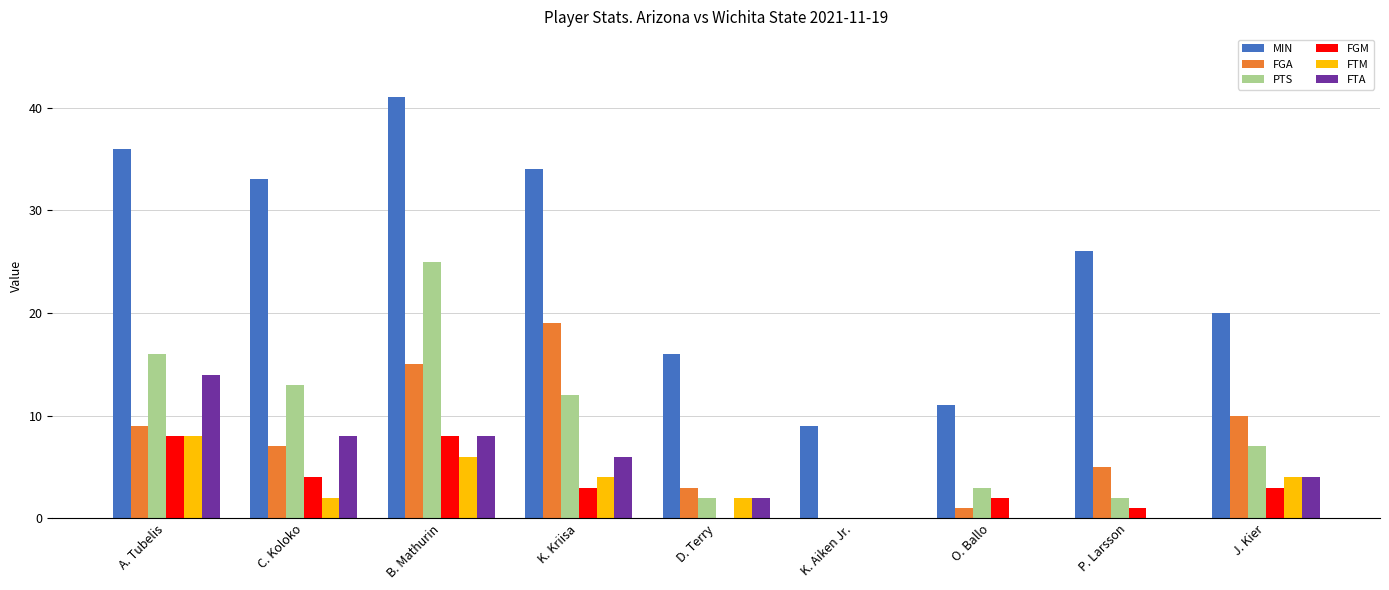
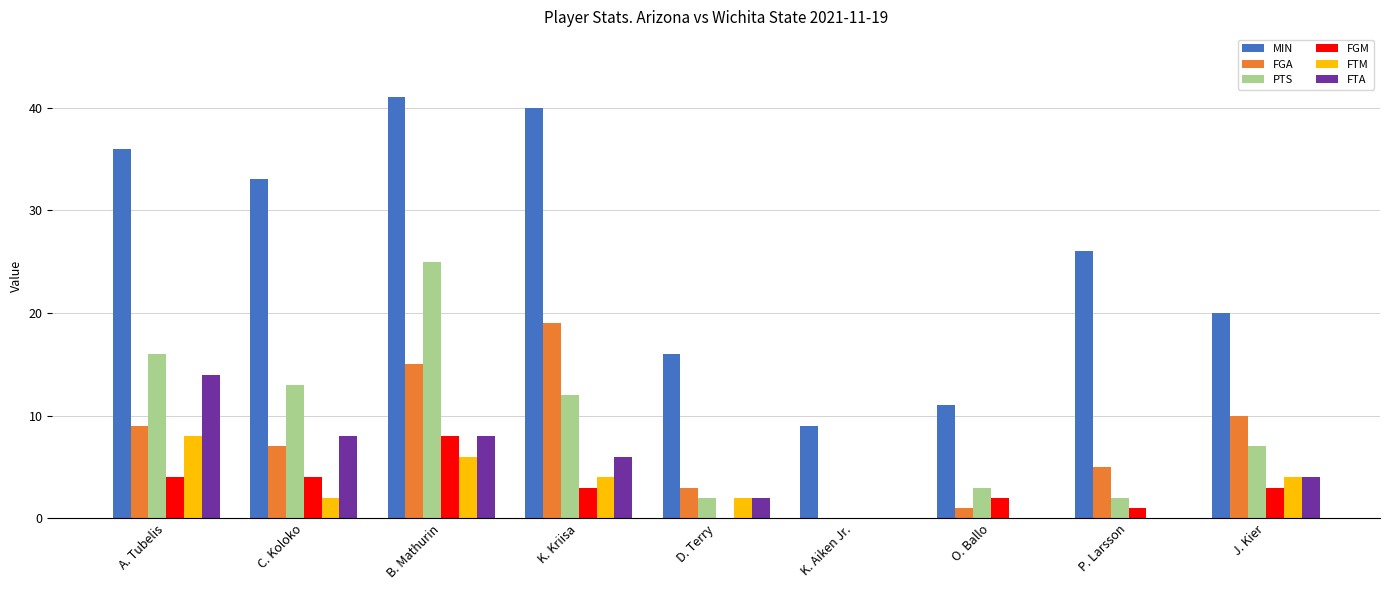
  {
    "MIN": {
      "A. Tubelis": 36,
      "C. Koloko": 33,
      "B. Mathurin": 41,
-     "K. Kriisa": 34,
+     "K. Kriisa": 40,
      "D. Terry": 16,
      "K. Aiken Jr.": 9,
      "O. Ballo": 11,
      "P. Larsson": 26,
      "J. Kier": 20
    },
    "FGA": {
      "A. Tubelis": 9,
      "C. Koloko": 7,
      "B. Mathurin": 15,
      "K. Kriisa": 19,
      "D. Terry": 3,
      "K. Aiken Jr.": 0,
      "O. Ballo": 1,
      "P. Larsson": 5,
      "J. Kier": 10
    },
    "PTS": {
      "A. Tubelis": 16,
      "C. Koloko": 13,
      "B. Mathurin": 25,
      "K. Kriisa": 12,
      "D. Terry": 2,
      "K. Aiken Jr.": 0,
      "O. Ballo": 3,
      "P. Larsson": 2,
      "J. Kier": 7
    },
    "FGM": {
-     "A. Tubelis": 8,
+     "A. Tubelis": 4,
      "C. Koloko": 4,
      "B. Mathurin": 8,
      "K. Kriisa": 3,
      "D. Terry": 0,
      "K. Aiken Jr.": 0,
      "O. Ballo": 2,
      "P. Larsson": 1,
      "J. Kier": 3
    },
    "FTM": {
      "A. Tubelis": 8,
      "C. Koloko": 2,
      "B. Mathurin": 6,
      "K. Kriisa": 4,
      "D. Terry": 2,
      "K. Aiken Jr.": 0,
      "O. Ballo": 0,
      "P. Larsson": 0,
      "J. Kier": 4
    },
    "FTA": {
      "A. Tubelis": 14,
      "C. Koloko": 8,
      "B. Mathurin": 8,
      "K. Kriisa": 6,
      "D. Terry": 2,
      "K. Aiken Jr.": 0,
      "O. Ballo": 0,
      "P. Larsson": 0,
      "J. Kier": 4
    }
  }
